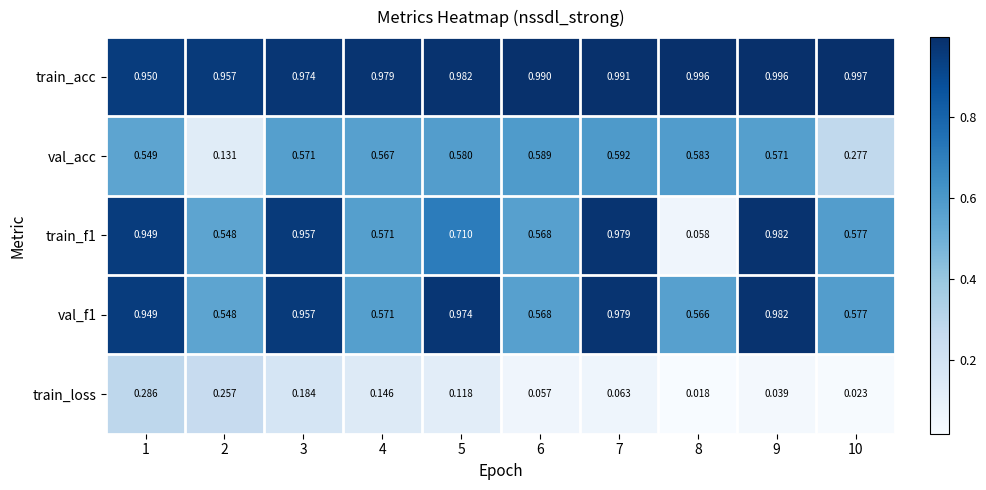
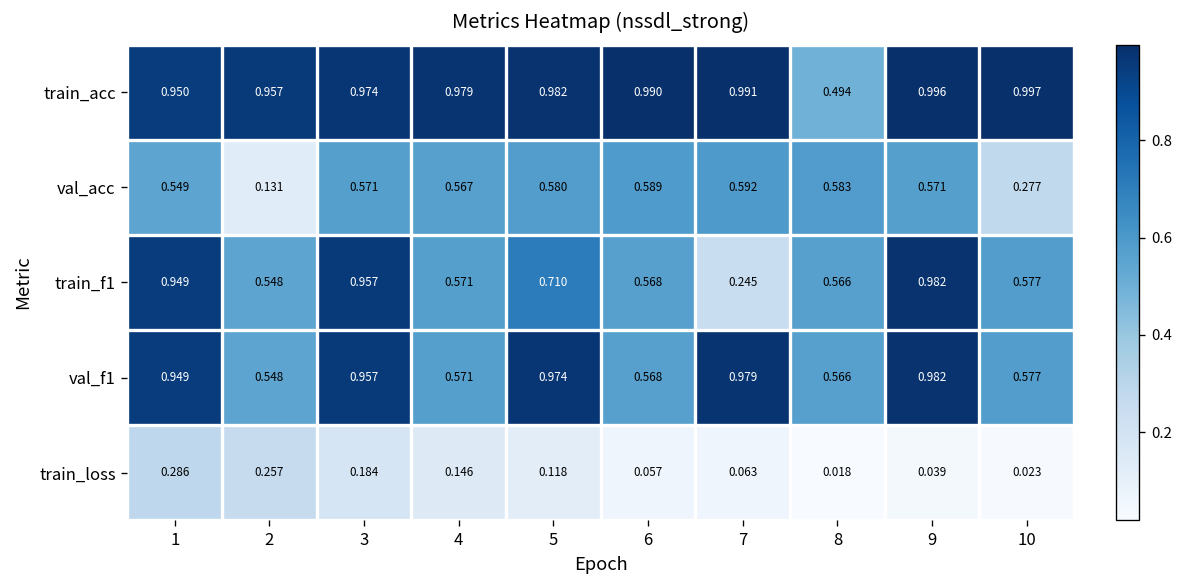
  {
    "train_acc": {
      "1": 0.950,
      "2": 0.957,
      "3": 0.974,
      "4": 0.979,
      "5": 0.982,
      "6": 0.990,
      "7": 0.991,
-     "8": 0.996,
+     "8": 0.494,
      "9": 0.996,
      "10": 0.997
    },
    "val_acc": {
      "1": 0.549,
      "2": 0.131,
      "3": 0.571,
      "4": 0.567,
      "5": 0.580,
      "6": 0.589,
      "7": 0.592,
      "8": 0.583,
      "9": 0.571,
      "10": 0.277
    },
    "train_f1": {
      "1": 0.949,
      "2": 0.548,
      "3": 0.957,
      "4": 0.571,
      "5": 0.710,
      "6": 0.568,
-     "7": 0.979,
-     "8": 0.058,
+     "7": 0.245,
+     "8": 0.566,
      "9": 0.982,
      "10": 0.577
    },
    "val_f1": {
      "1": 0.949,
      "2": 0.548,
      "3": 0.957,
      "4": 0.571,
      "5": 0.974,
      "6": 0.568,
      "7": 0.979,
      "8": 0.566,
      "9": 0.982,
      "10": 0.577
    },
    "train_loss": {
      "1": 0.286,
      "2": 0.257,
      "3": 0.184,
      "4": 0.146,
      "5": 0.118,
      "6": 0.057,
      "7": 0.063,
      "8": 0.018,
      "9": 0.039,
      "10": 0.023
    }
  }
